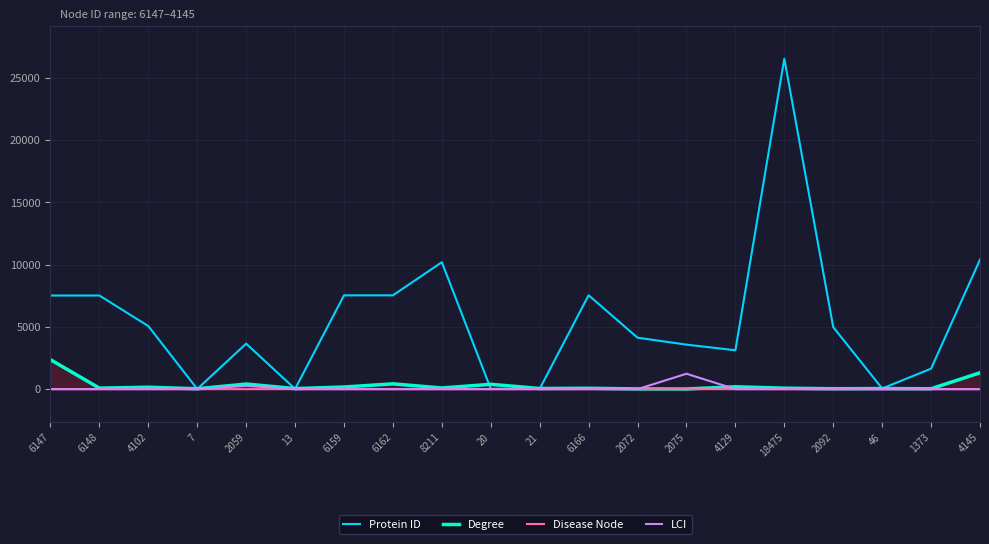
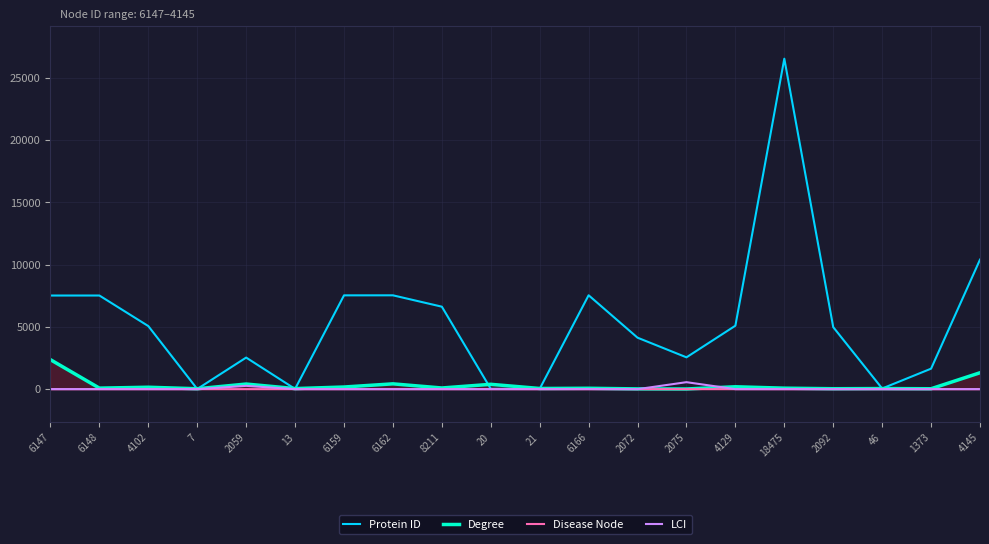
  {
    "Protein ID": {
      "6147": 7500,
      "6148": 7500,
      "4102": 5100,
-     "2059": 3700,
+     "2059": 2500,
      "6159": 7500,
      "6162": 7500,
-     "8211": 10200,
+     "8211": 6600,
      "6166": 7500,
      "2072": 4100,
-     "2075": 3600,
-     "4129": 3100,
+     "2075": 2600,
+     "4129": 5100,
      "18475": 26500,
      "2092": 5000,
      "1373": 1600,
      "4145": 10400
    },
    "Degree": {
      "6147": 2400,
      "6162": 400,
      "20": 400,
      "4145": 1300
    },
    "Disease Node": {
      "2059": 0
    },
    "LCI": {
-     "2075": 1200
+     "2075": 600
    }
  }
